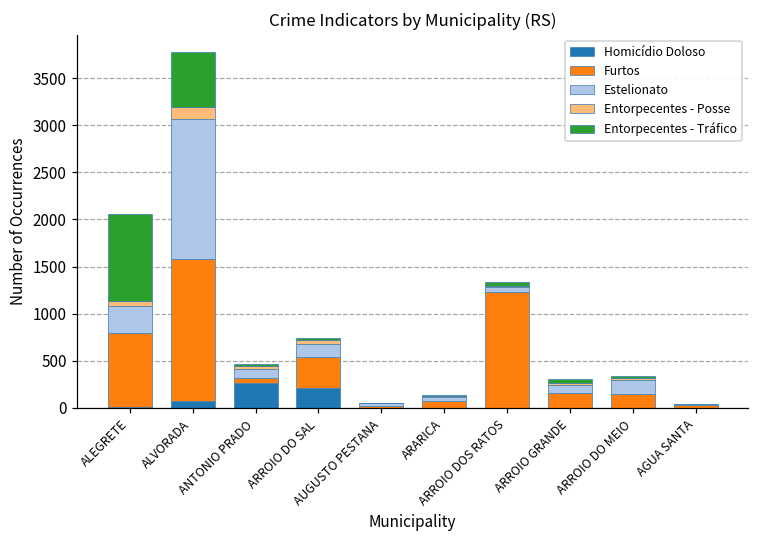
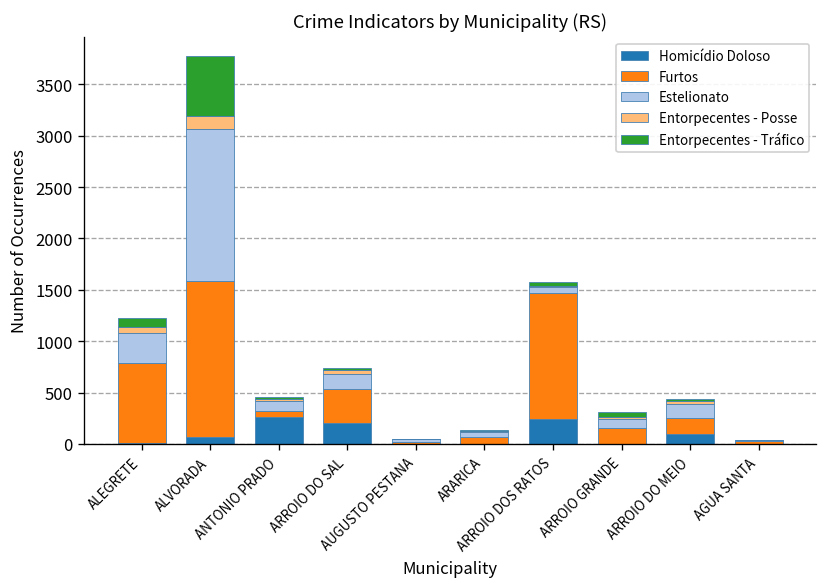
  {
    "Homicídio Doloso": {
      "ALVORADA": 100,
      "ANTONIO PRADO": 300,
      "ARROIO DO SAL": 200,
      "AUGUSTO PESTANA": 0,
-     "ARROIO DOS RATOS": 0,
+     "ARROIO DOS RATOS": 200,
      "ARROIO GRANDE": 0,
-     "ARROIO DO MEIO": 0
+     "ARROIO DO MEIO": 100
    },
    "Furtos": {
      "ALEGRETE": 800,
      "ALVORADA": 1500,
      "ANTONIO PRADO": 100,
      "ARROIO DO SAL": 300,
      "ARARICA": 100,
      "ARROIO DOS RATOS": 1200,
      "ARROIO GRANDE": 200,
      "ARROIO DO MEIO": 200
    },
    "Estelionato": {
      "ALEGRETE": 300,
      "ALVORADA": 1500,
      "ANTONIO PRADO": 100,
      "ARROIO DO SAL": 100,
      "ARARICA": 0,
      "ARROIO DOS RATOS": 100,
      "ARROIO GRANDE": 100,
      "ARROIO DO MEIO": 100
    },
    "Entorpecentes - Posse": {
      "ALEGRETE": 100,
      "ALVORADA": 100,
      "ARROIO DO SAL": 0,
      "AUGUSTO PESTANA": 0
    },
    "Entorpecentes - Tráfico": {
-     "ALEGRETE": 900,
+     "ALEGRETE": 100,
      "ALVORADA": 600,
      "ARROIO DOS RATOS": 0,
      "ARROIO GRANDE": 0,
      "AGUA SANTA": 0
    }
  }
